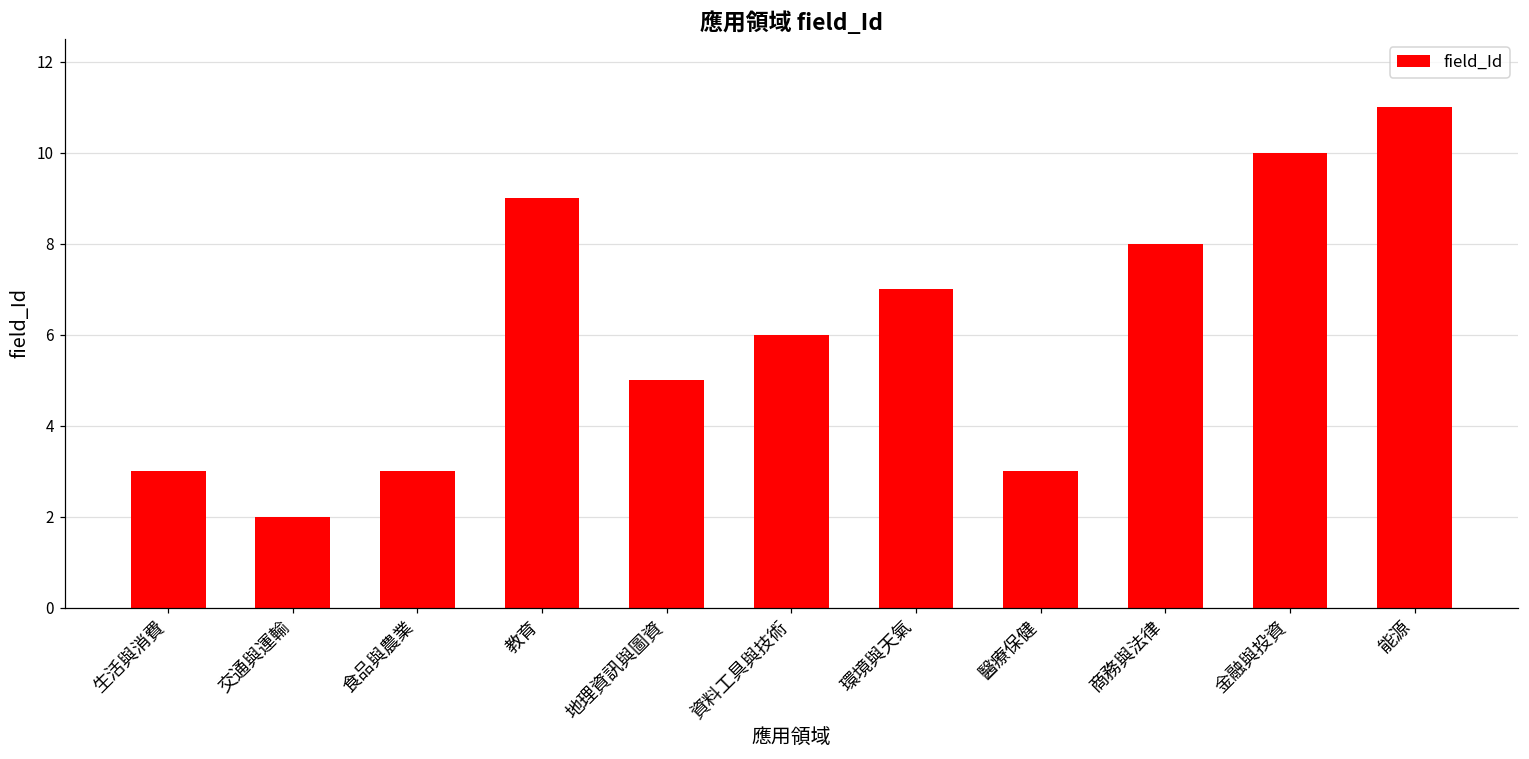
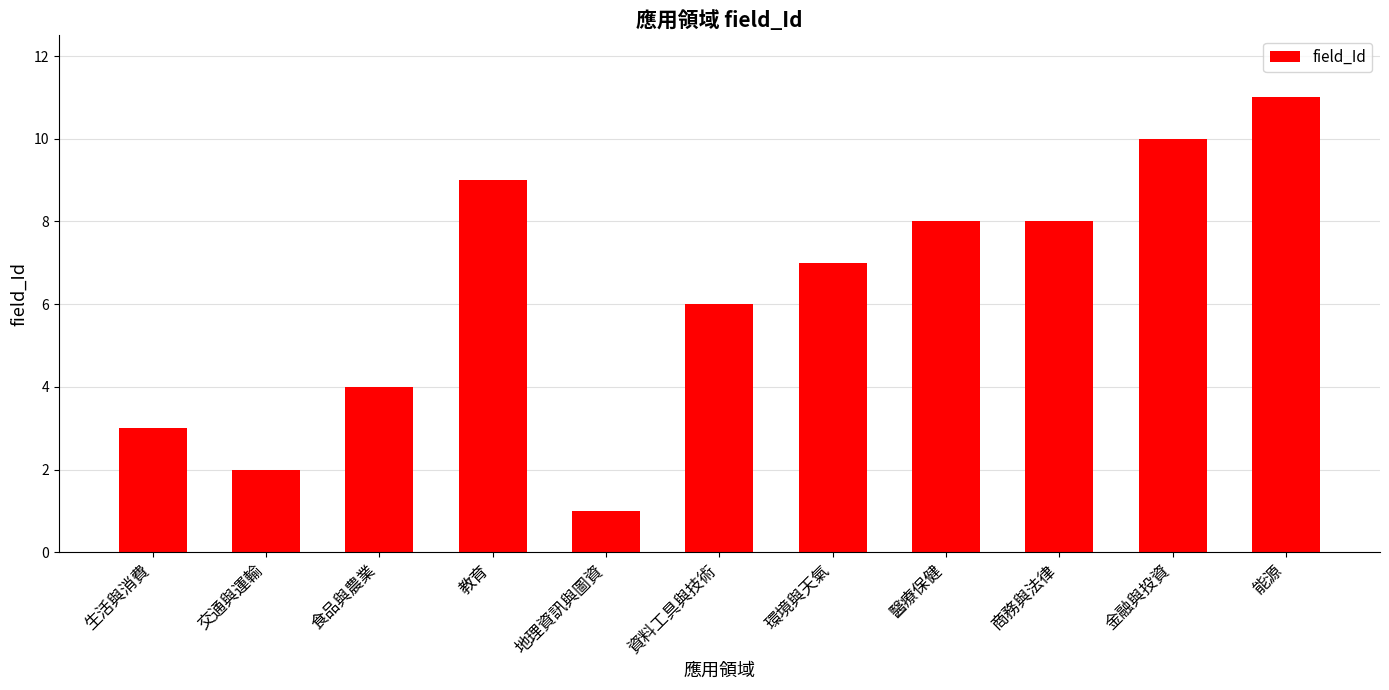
  {
    "生活與消費": 3,
    "交通與運輸": 2,
-   "食品與農業": 3,
+   "食品與農業": 4,
    "教育": 9,
-   "地理資訊與圖資": 5,
+   "地理資訊與圖資": 1,
    "資料工具與技術": 6,
    "環境與天氣": 7,
-   "醫療保健": 3,
+   "醫療保健": 8,
    "商務與法律": 8,
    "金融與投資": 10,
    "能源": 11
  }
